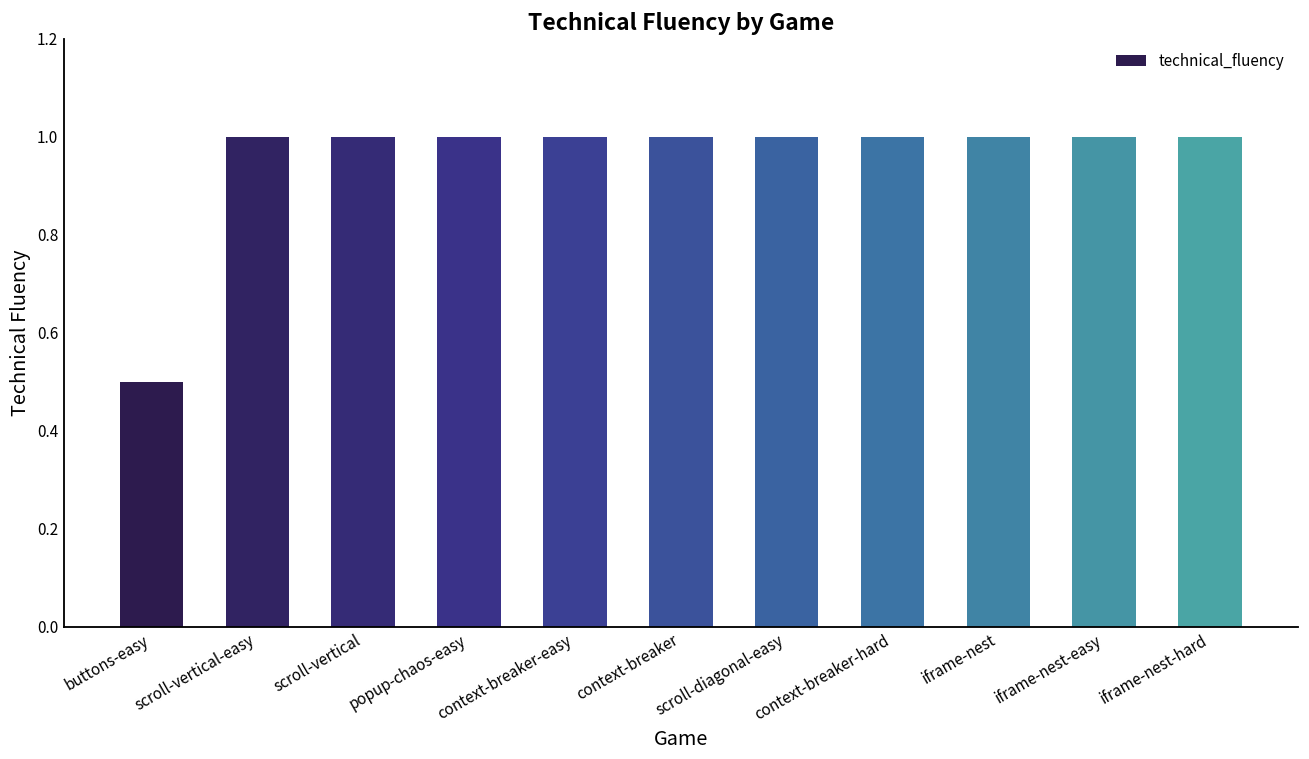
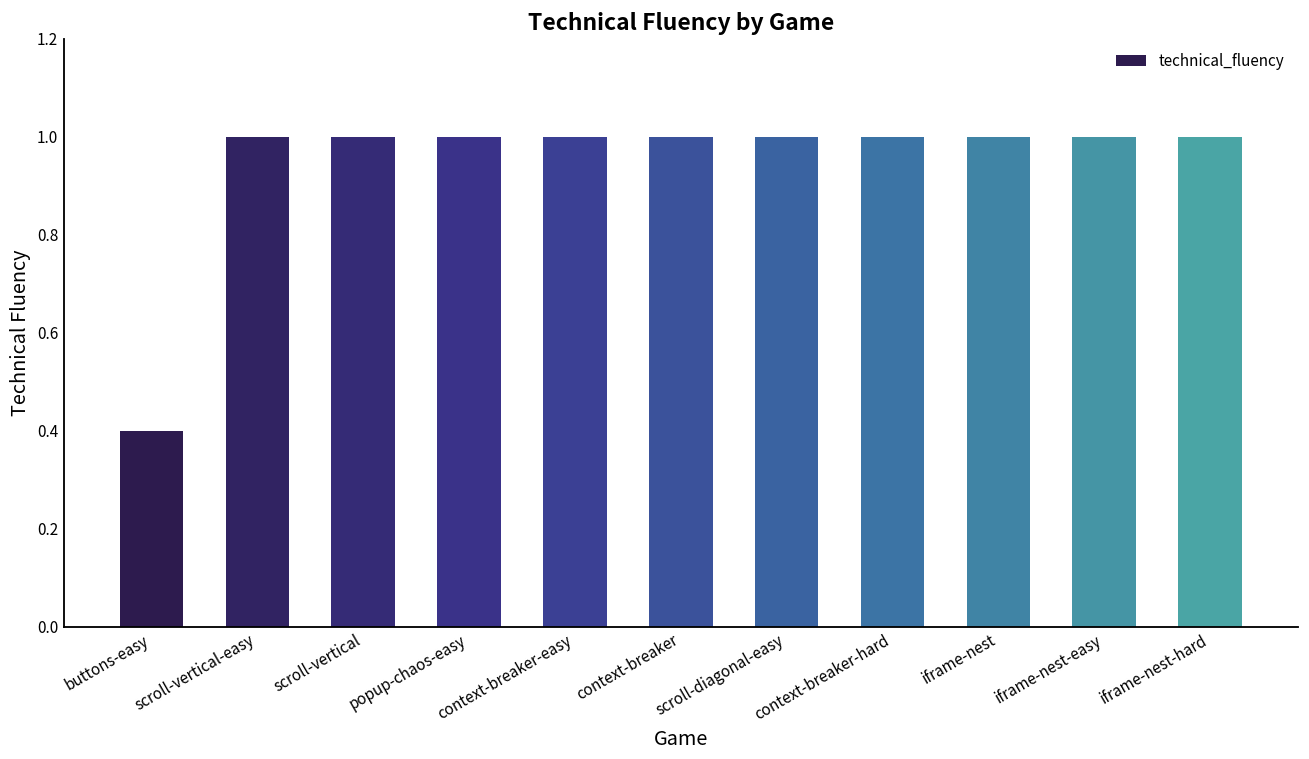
  {
-   "buttons-easy": 0.5,
+   "buttons-easy": 0.4,
    "scroll-vertical-easy": 1.0,
    "scroll-vertical": 1.0,
    "popup-chaos-easy": 1.0,
    "context-breaker-easy": 1.0,
    "context-breaker": 1.0,
    "scroll-diagonal-easy": 1.0,
    "context-breaker-hard": 1.0,
    "iframe-nest": 1.0,
    "iframe-nest-easy": 1.0,
    "iframe-nest-hard": 1.0
  }
